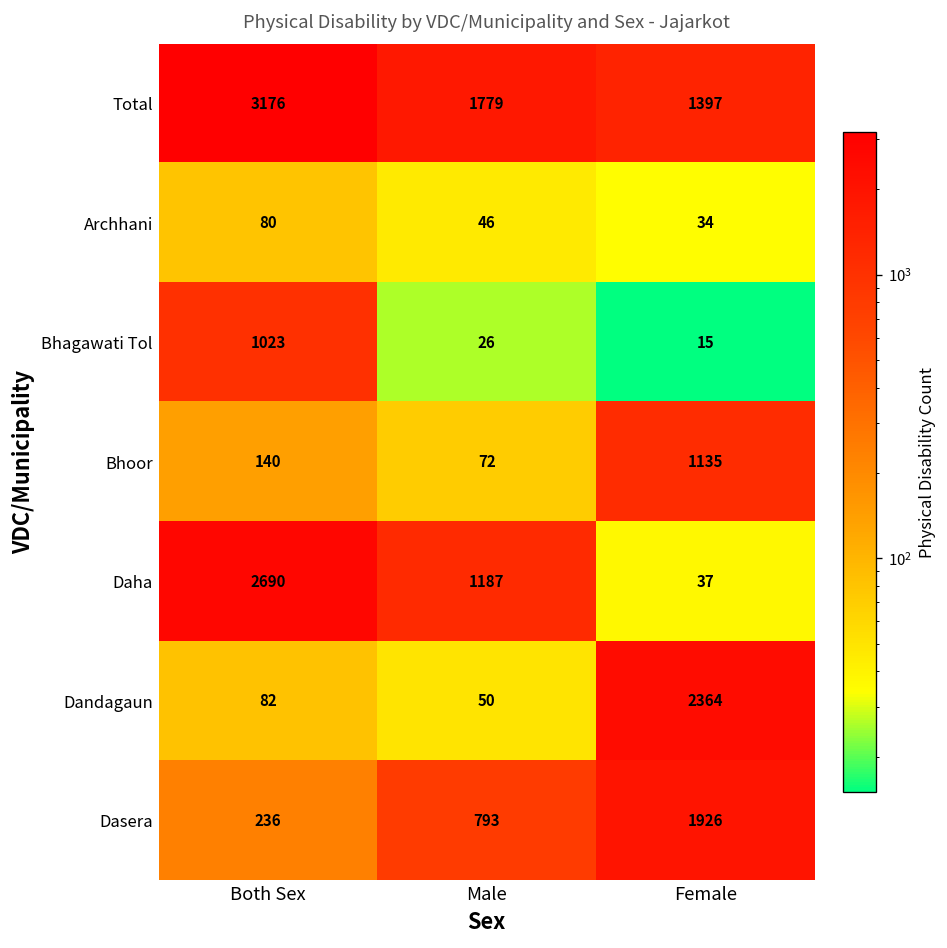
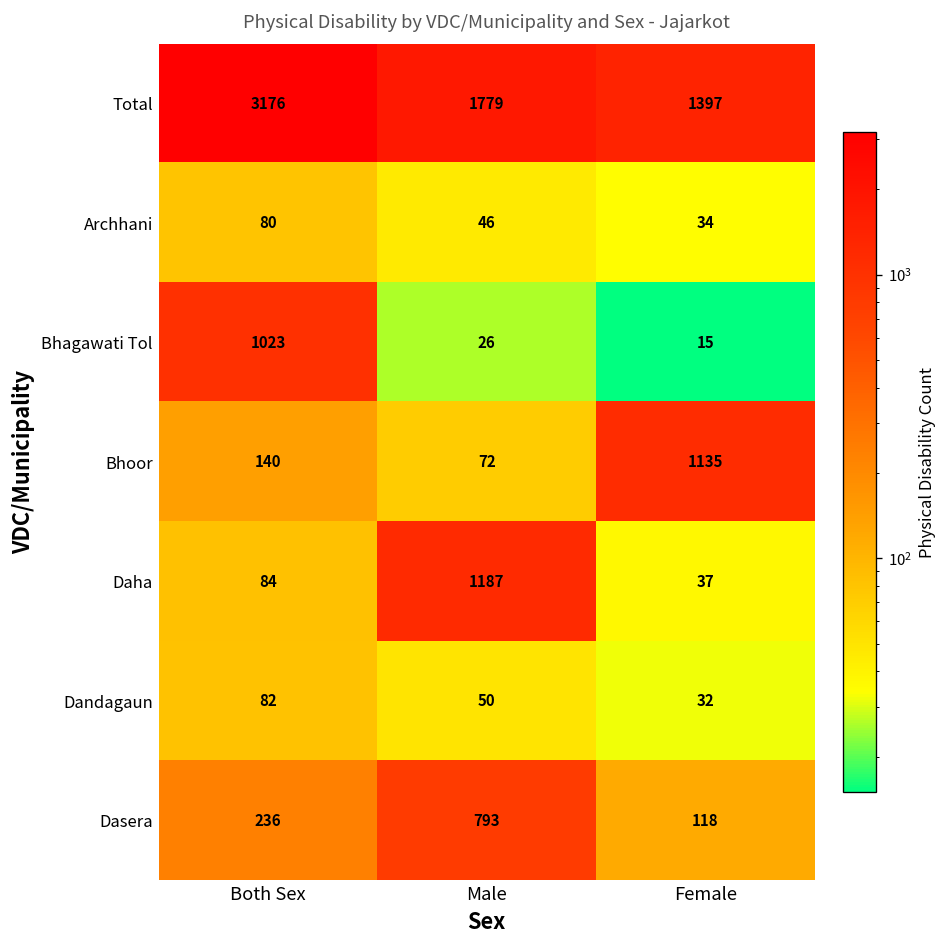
  {
    "Total": {
      "Both Sex": 3176,
      "Male": 1779,
      "Female": 1397
    },
    "Archhani": {
      "Both Sex": 80,
      "Male": 46,
      "Female": 34
    },
    "Bhagawati Tol": {
      "Both Sex": 1023,
      "Male": 26,
      "Female": 15
    },
    "Bhoor": {
      "Both Sex": 140,
      "Male": 72,
      "Female": 1135
    },
    "Daha": {
-     "Both Sex": 2690,
+     "Both Sex": 84,
      "Male": 1187,
      "Female": 37
    },
    "Dandagaun": {
      "Both Sex": 82,
      "Male": 50,
-     "Female": 2364
+     "Female": 32
    },
    "Dasera": {
      "Both Sex": 236,
      "Male": 793,
-     "Female": 1926
+     "Female": 118
    }
  }
